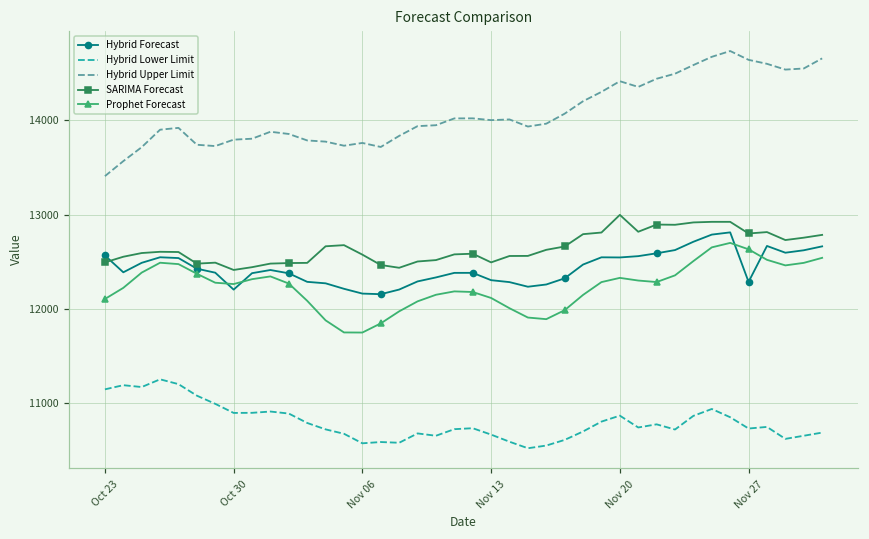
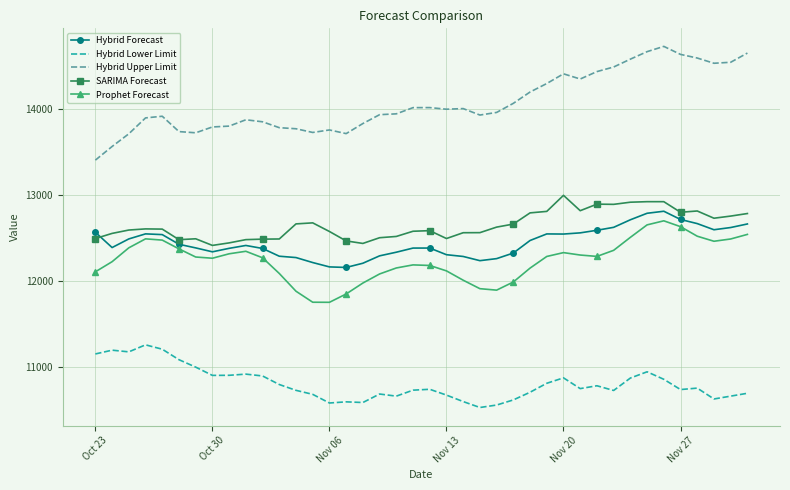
  {
    "Hybrid Forecast": {
      "Oct 23": 12600,
-     "Oct 30": 12200,
+     "Oct 30": 12300,
      "Nov 06": 12200,
      "Nov 13": 12300,
      "Nov 20": 12500,
-     "Nov 27": 12300
+     "Nov 27": 12700
    },
    "Hybrid Lower Limit": {
      "Oct 23": 11100,
      "Oct 30": 10900,
      "Nov 06": 10600,
      "Nov 13": 10700,
      "Nov 20": 10900,
      "Nov 27": 10700
    },
    "Hybrid Upper Limit": {
      "Oct 23": 13400,
      "Oct 30": 13800,
      "Nov 06": 13800,
      "Nov 13": 14000,
      "Nov 20": 14400,
      "Nov 27": 14600
    }
  }
